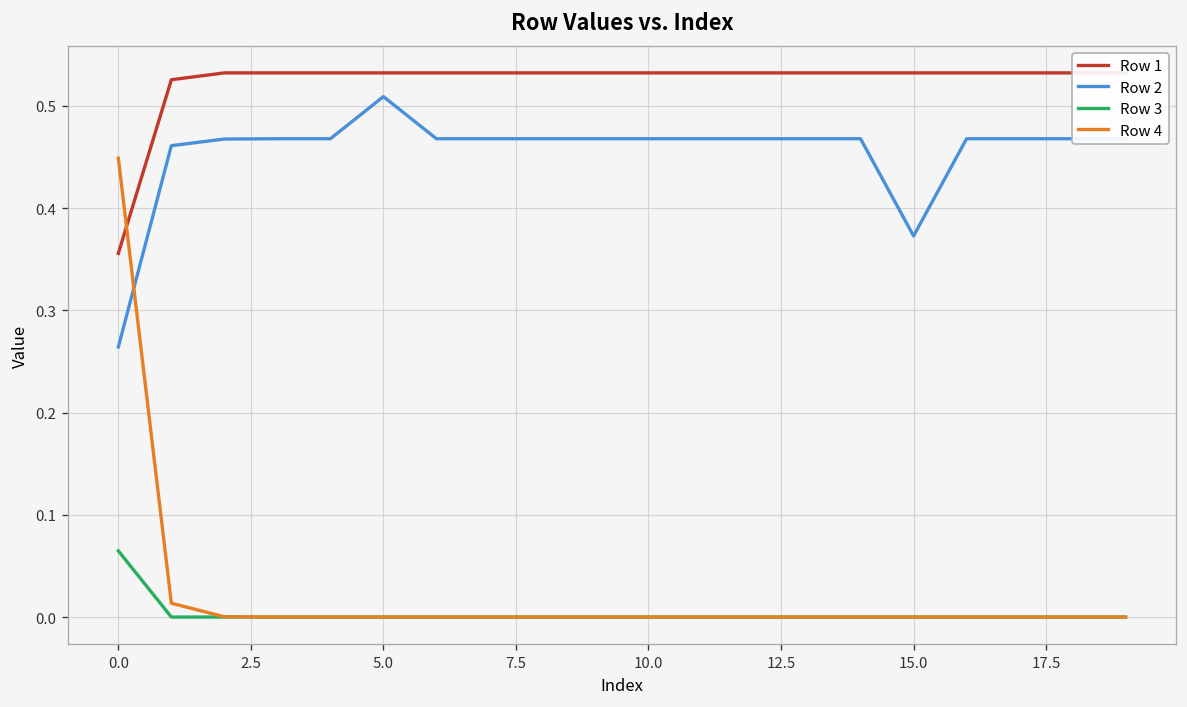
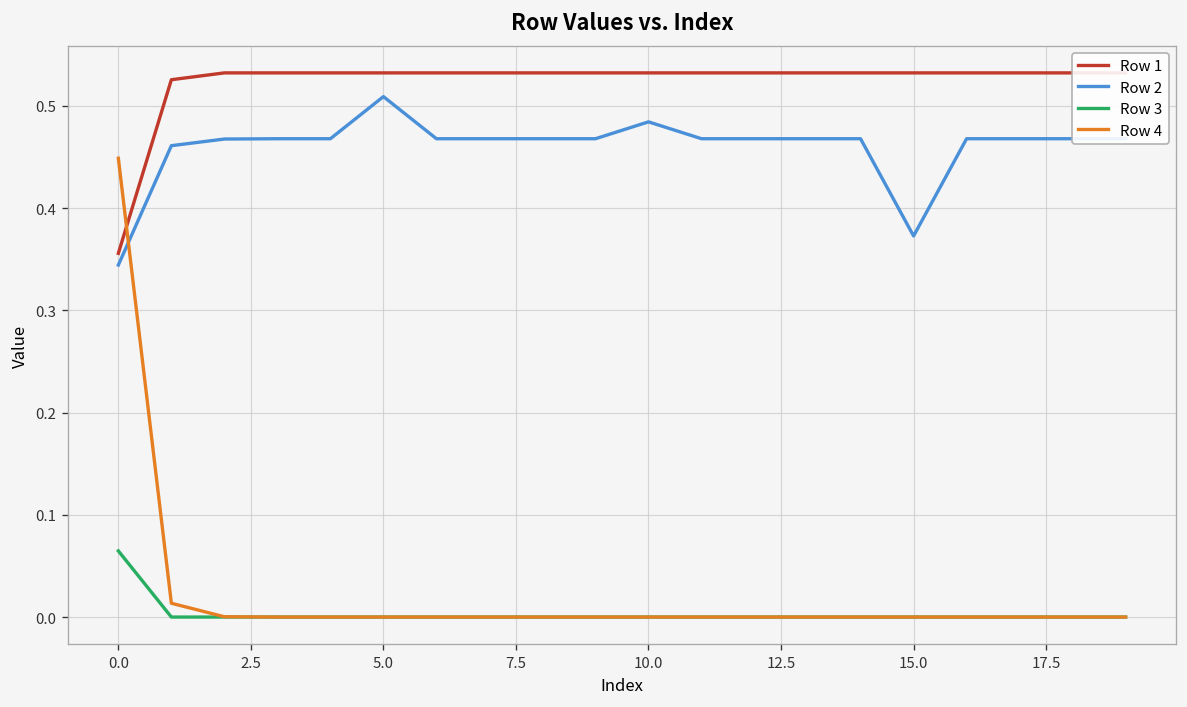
  {
    "Row 1": {
      "0.0": 0.36,
      "5.0": 0.53,
      "10.0": 0.53,
      "15.0": 0.53
    },
    "Row 2": {
-     "0.0": 0.26,
+     "0.0": 0.34,
      "5.0": 0.51,
-     "10.0": 0.47,
+     "10.0": 0.48,
      "15.0": 0.37
    },
    "Row 3": {
      "0.0": 0.06
    },
    "Row 4": {
      "0.0": 0.45
    }
  }
